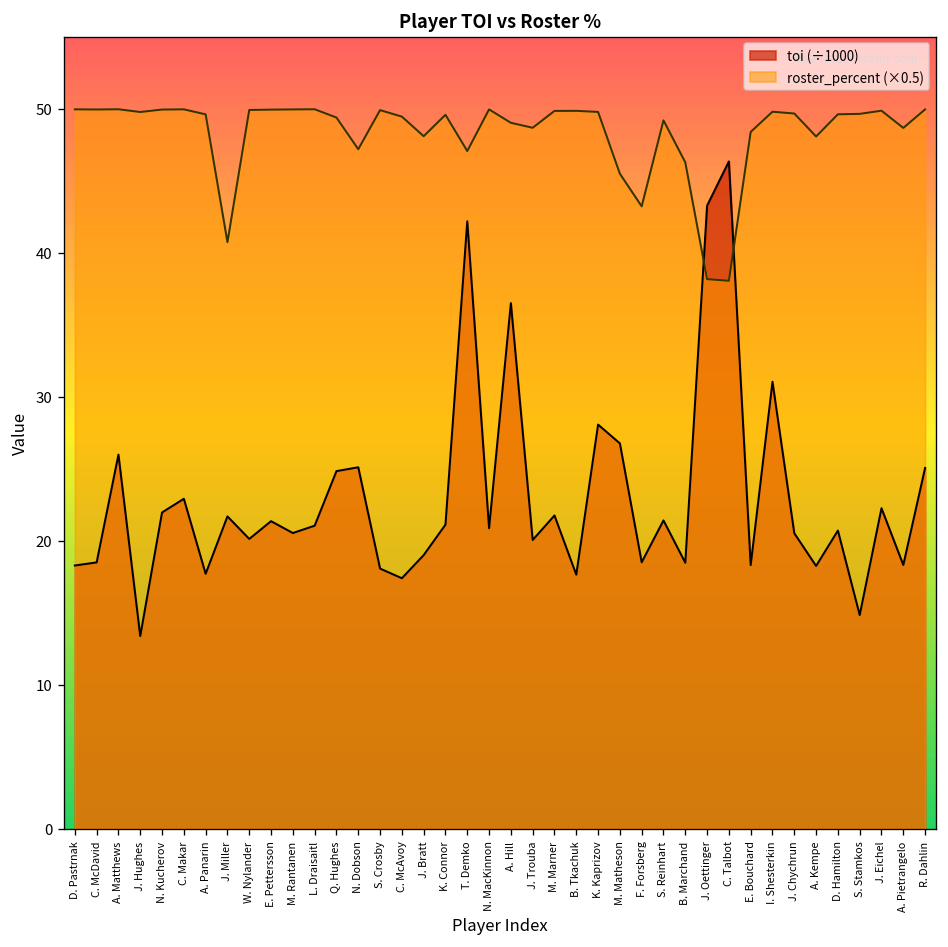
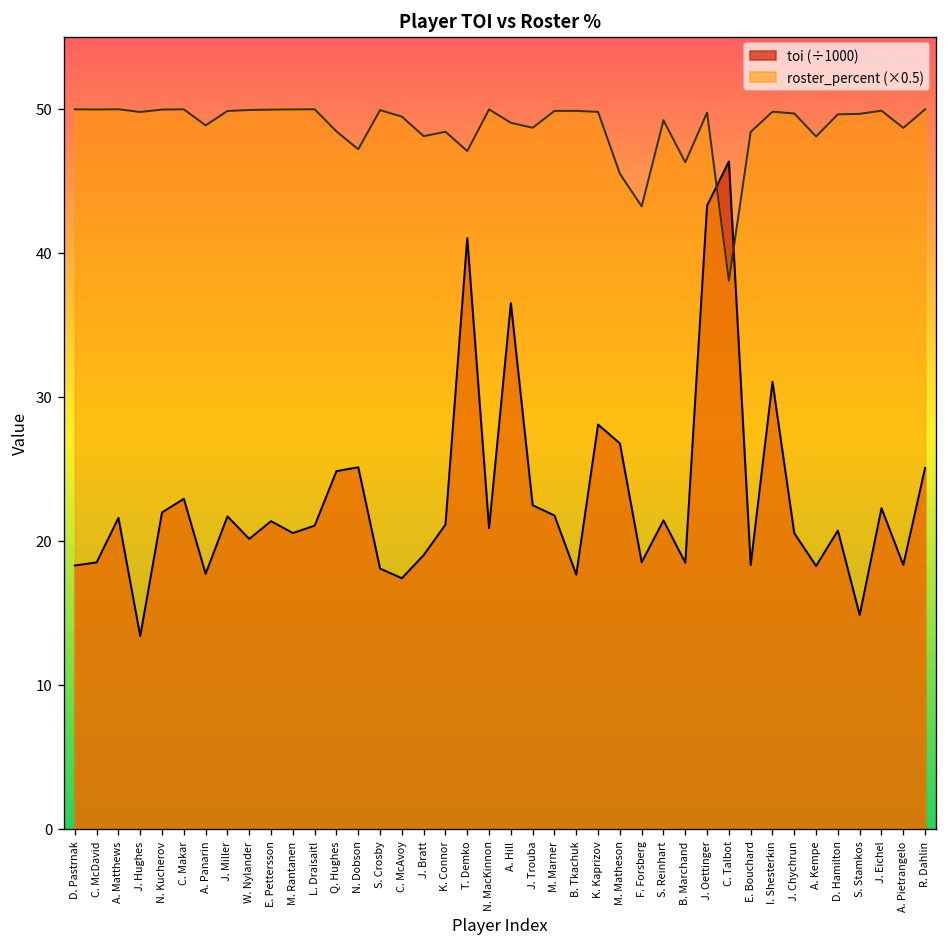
  {
    "toi (÷1000)": {
      "D. Pastrnak": 18.3,
      "C. McDavid": 18.5,
-     "A. Matthews": 26.0,
+     "A. Matthews": 21.6,
      "J. Hughes": 13.4,
      "N. Kucherov": 22.0,
      "C. Makar": 22.9,
      "A. Panarin": 17.7,
      "J. Miller": 21.7,
      "W. Nylander": 20.1,
      "E. Pettersson": 21.4,
      "M. Rantanen": 20.5,
      "L. Draisaitl": 21.0,
      "Q. Hughes": 24.8,
      "N. Dobson": 25.1,
      "S. Crosby": 18.1,
      "C. McAvoy": 17.4,
      "J. Bratt": 19.0,
      "K. Connor": 21.1,
-     "T. Demko": 42.2,
+     "T. Demko": 41.0,
      "N. MacKinnon": 20.9,
      "A. Hill": 36.5,
-     "J. Trouba": 20.1,
+     "J. Trouba": 22.5,
      "M. Marner": 21.8,
      "B. Tkachuk": 17.6,
      "K. Kaprizov": 28.1,
      "M. Matheson": 26.8,
      "F. Forsberg": 18.5,
      "S. Reinhart": 21.4,
      "B. Marchand": 18.5,
      "J. Oettinger": 43.3,
      "C. Talbot": 46.3,
      "E. Bouchard": 18.3,
      "I. Shesterkin": 31.0,
      "J. Chychrun": 20.5,
      "A. Kempe": 18.2,
      "D. Hamilton": 20.7,
      "S. Stamkos": 14.8,
      "J. Eichel": 22.3,
      "A. Pietrangelo": 18.3,
      "R. Dahlin": 25.1
    },
    "roster_percent (×0.5)": {
      "D. Pastrnak": 50.0,
      "C. McDavid": 49.9,
      "A. Matthews": 50.0,
      "J. Hughes": 49.8,
      "N. Kucherov": 49.9,
      "C. Makar": 50.0,
-     "A. Panarin": 49.6,
-     "J. Miller": 40.7,
+     "A. Panarin": 48.8,
+     "J. Miller": 49.8,
      "W. Nylander": 49.9,
      "E. Pettersson": 49.9,
      "M. Rantanen": 49.9,
      "L. Draisaitl": 50.0,
-     "Q. Hughes": 49.4,
+     "Q. Hughes": 48.4,
      "N. Dobson": 47.2,
      "S. Crosby": 49.9,
      "C. McAvoy": 49.4,
      "J. Bratt": 48.1,
-     "K. Connor": 49.6,
+     "K. Connor": 48.4,
      "T. Demko": 47.1,
      "N. MacKinnon": 49.9,
      "A. Hill": 49.0,
      "J. Trouba": 48.7,
      "M. Marner": 49.8,
      "B. Tkachuk": 49.8,
      "K. Kaprizov": 49.8,
      "M. Matheson": 45.5,
      "F. Forsberg": 43.2,
      "S. Reinhart": 49.2,
      "B. Marchand": 46.3,
-     "J. Oettinger": 38.2,
+     "J. Oettinger": 49.7,
      "C. Talbot": 38.0,
      "E. Bouchard": 48.4,
      "I. Shesterkin": 49.8,
      "J. Chychrun": 49.7,
      "A. Kempe": 48.1,
      "D. Hamilton": 49.6,
      "S. Stamkos": 49.6,
      "J. Eichel": 49.9,
      "A. Pietrangelo": 48.7,
      "R. Dahlin": 49.9
    }
  }
